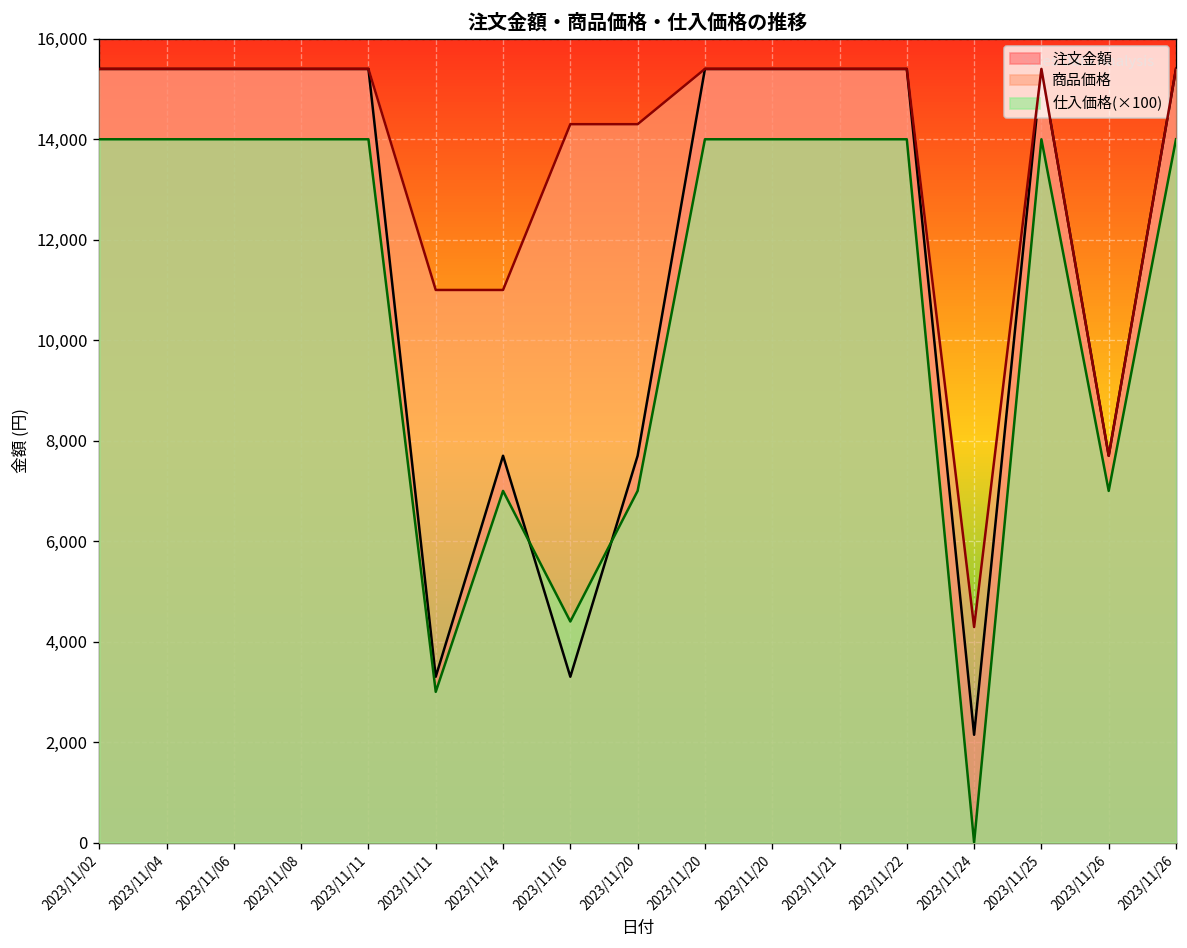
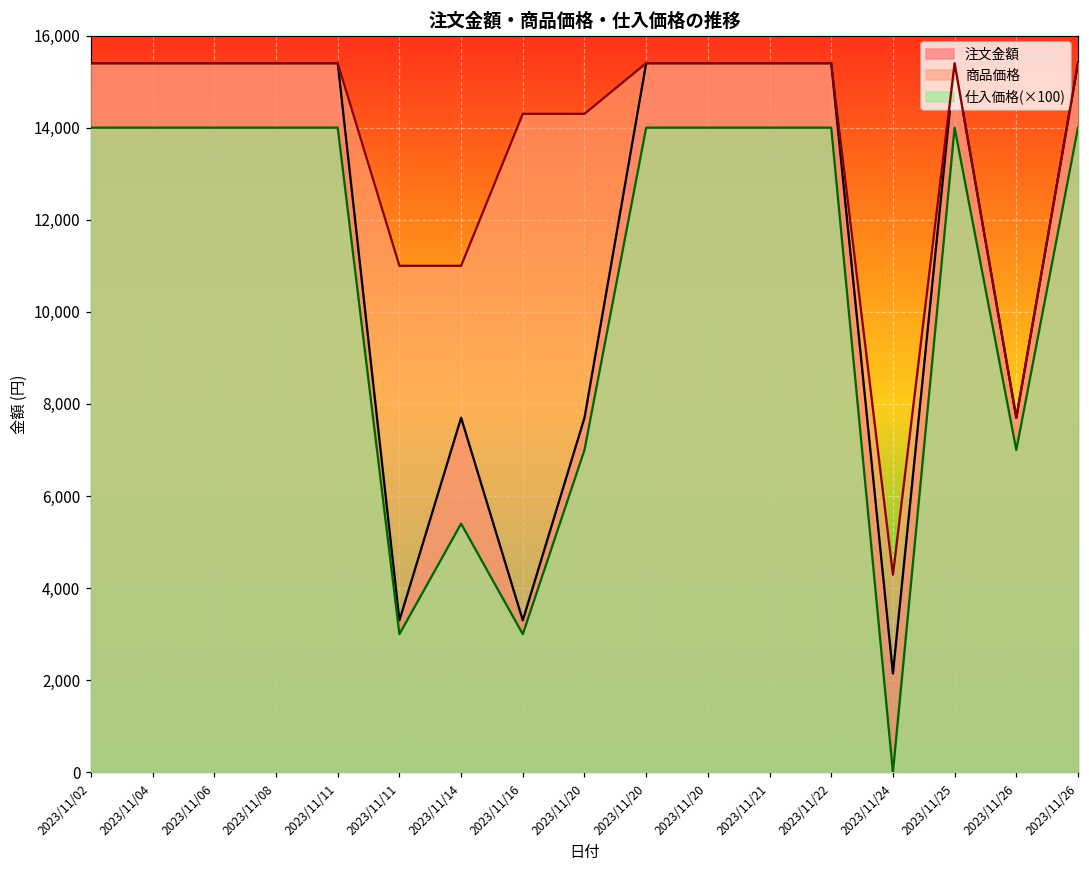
  {
    "仕入価格(×100)": {
      "2023/11/02": "14,000",
      "2023/11/04": "14,000",
      "2023/11/06": "14,000",
      "2023/11/08": "14,000",
-     "2023/11/14": "7,000",
-     "2023/11/16": "4,400",
+     "2023/11/14": "5,400",
+     "2023/11/16": "3,000",
      "2023/11/21": "14,000",
      "2023/11/22": "14,000",
      "2023/11/24": "0",
      "2023/11/25": "14,000"
    }
  }
